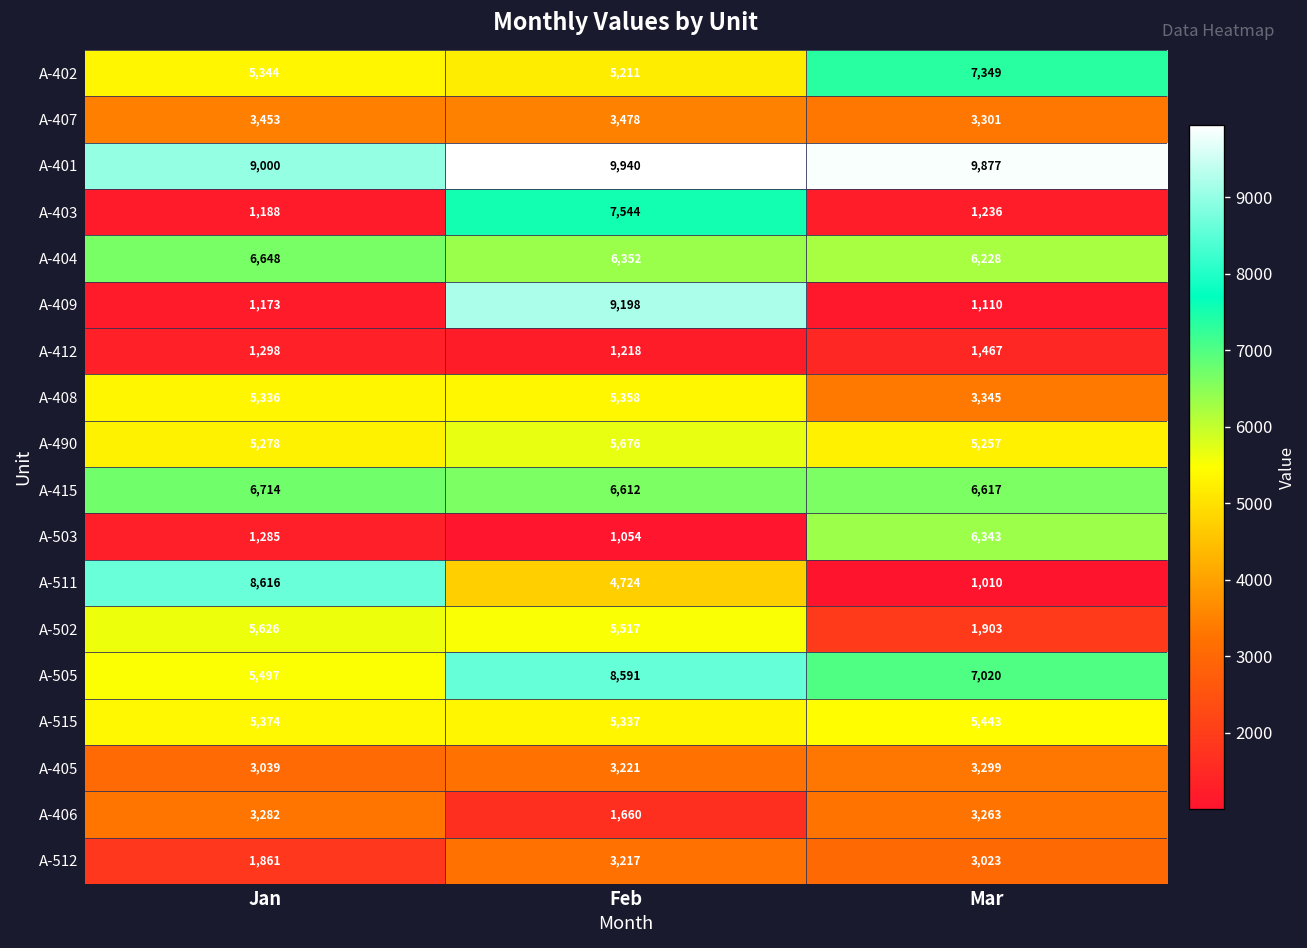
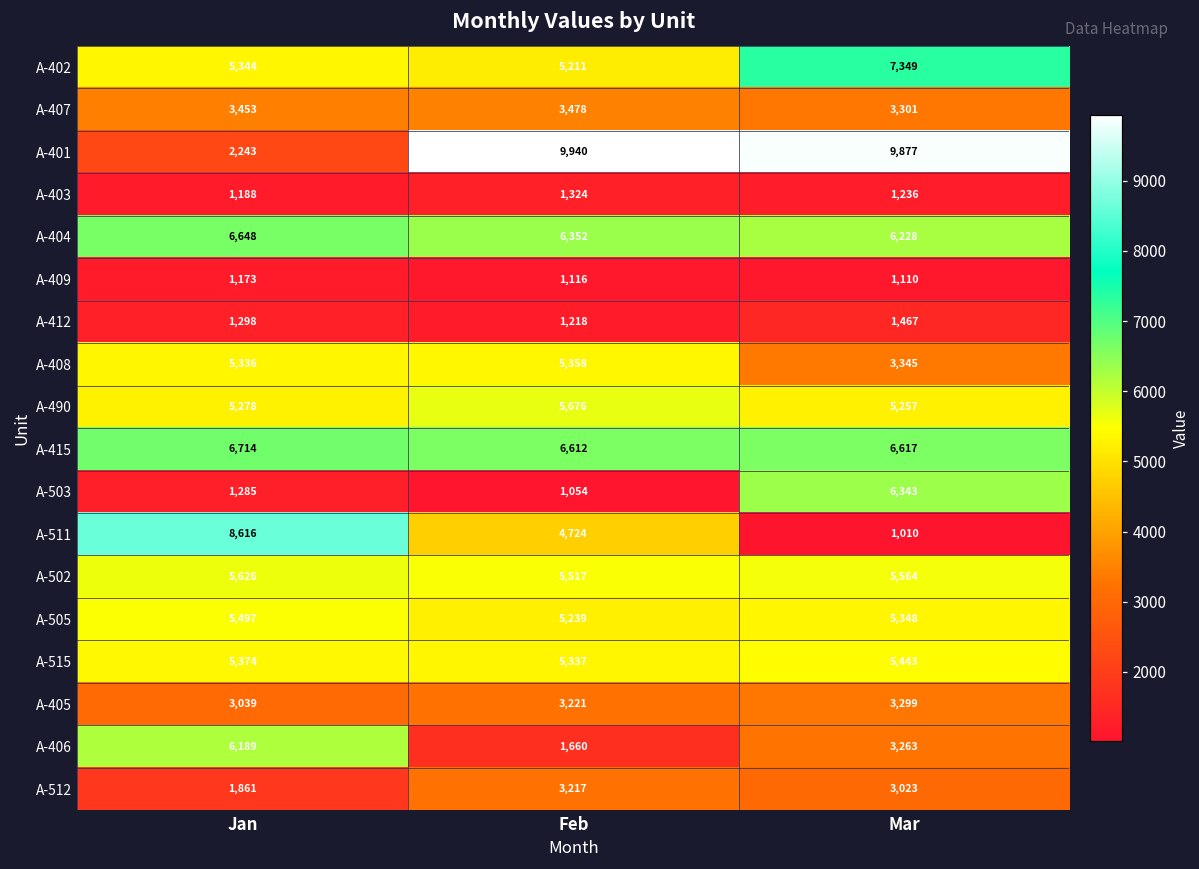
  {
    "A-402": {
      "Jan": "5,344",
      "Feb": "5,211",
      "Mar": "7,349"
    },
    "A-407": {
      "Jan": "3,453",
      "Feb": "3,478",
      "Mar": "3,301"
    },
    "A-401": {
-     "Jan": "9,000",
+     "Jan": "2,243",
      "Feb": "9,940",
      "Mar": "9,877"
    },
    "A-403": {
      "Jan": "1,188",
-     "Feb": "7,544",
+     "Feb": "1,324",
      "Mar": "1,236"
    },
    "A-404": {
      "Jan": "6,648",
      "Feb": "6,352",
      "Mar": "6,228"
    },
    "A-409": {
      "Jan": "1,173",
-     "Feb": "9,198",
+     "Feb": "1,116",
      "Mar": "1,110"
    },
    "A-412": {
      "Jan": "1,298",
      "Feb": "1,218",
      "Mar": "1,467"
    },
    "A-408": {
      "Jan": "5,336",
      "Feb": "5,358",
      "Mar": "3,345"
    },
    "A-490": {
      "Jan": "5,278",
      "Feb": "5,676",
      "Mar": "5,257"
    },
    "A-415": {
      "Jan": "6,714",
      "Feb": "6,612",
      "Mar": "6,617"
    },
    "A-503": {
      "Jan": "1,285",
      "Feb": "1,054",
      "Mar": "6,343"
    },
    "A-511": {
      "Jan": "8,616",
      "Feb": "4,724",
      "Mar": "1,010"
    },
    "A-502": {
      "Jan": "5,626",
      "Feb": "5,517",
-     "Mar": "1,903"
+     "Mar": "5,564"
    },
    "A-505": {
      "Jan": "5,497",
-     "Feb": "8,591",
-     "Mar": "7,020"
+     "Feb": "5,239",
+     "Mar": "5,348"
    },
    "A-515": {
      "Jan": "5,374",
      "Feb": "5,337",
      "Mar": "5,443"
    },
    "A-405": {
      "Jan": "3,039",
      "Feb": "3,221",
      "Mar": "3,299"
    },
    "A-406": {
-     "Jan": "3,282",
+     "Jan": "6,189",
      "Feb": "1,660",
      "Mar": "3,263"
    },
    "A-512": {
      "Jan": "1,861",
      "Feb": "3,217",
      "Mar": "3,023"
    }
  }
